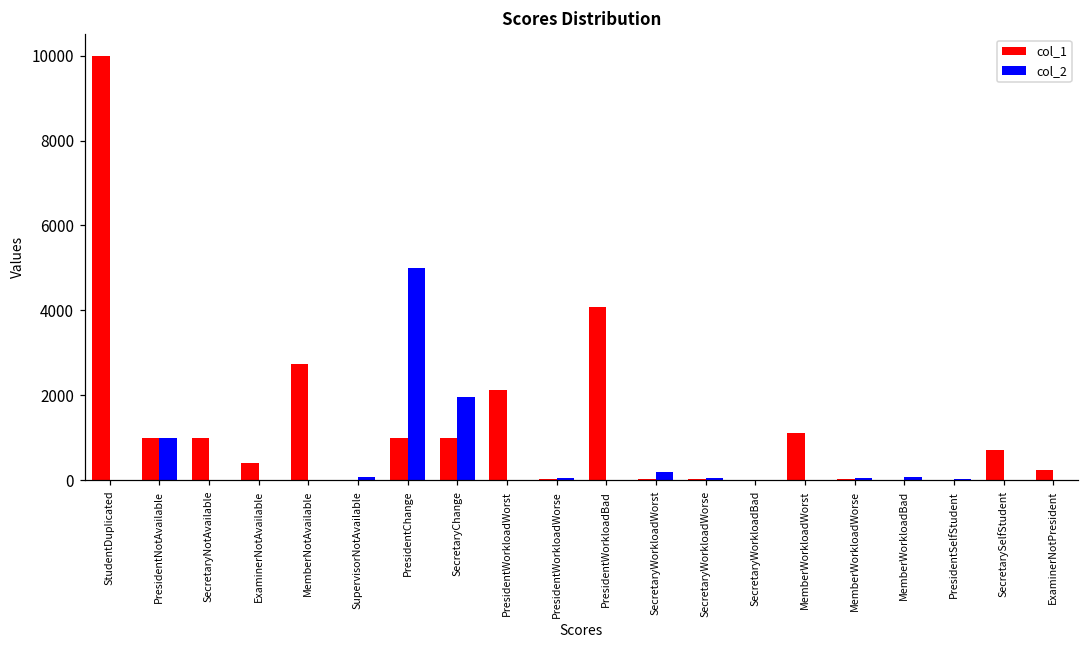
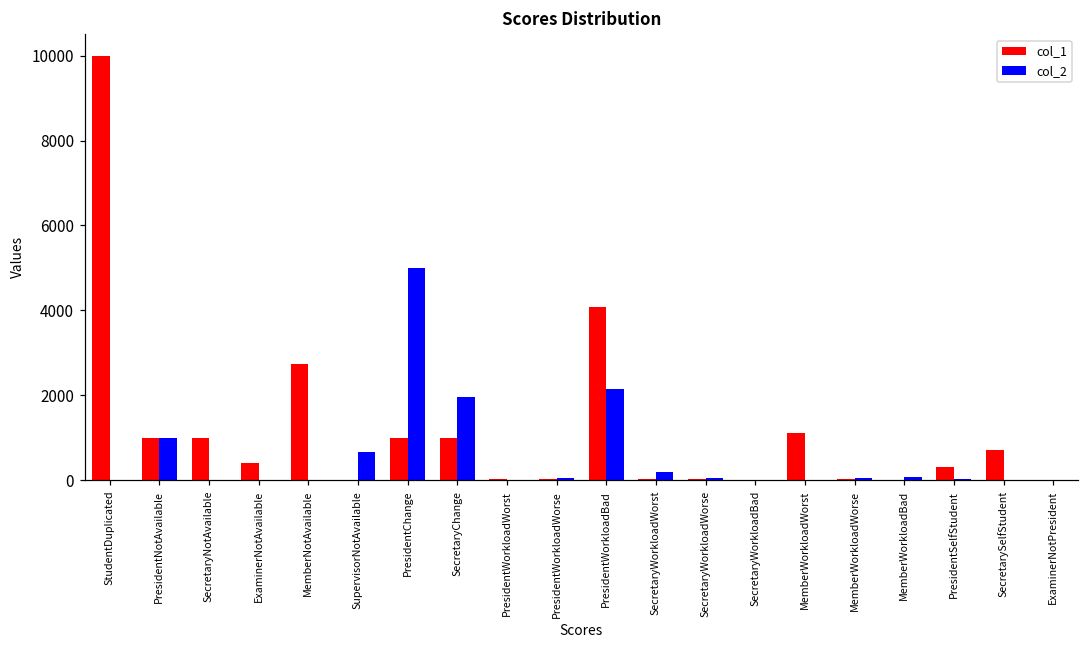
  {
    "col_1": {
      "StudentDuplicated": 10000,
      "PresidentNotAvailable": 1000,
      "SecretaryNotAvailable": 1000,
      "ExaminerNotAvailable": 400,
      "MemberNotAvailable": 2700,
      "PresidentChange": 1000,
      "SecretaryChange": 1000,
-     "PresidentWorkloadWorst": 2100,
+     "PresidentWorkloadWorst": 0,
      "PresidentWorkloadBad": 4100,
      "MemberWorkloadWorst": 1100,
-     "PresidentSelfStudent": 0,
+     "PresidentSelfStudent": 300,
      "SecretarySelfStudent": 700,
-     "ExaminerNotPresident": 200
+     "ExaminerNotPresident": 0
    },
    "col_2": {
      "StudentDuplicated": 0,
      "PresidentNotAvailable": 1000,
      "SecretaryNotAvailable": 0,
      "ExaminerNotAvailable": 0,
      "MemberNotAvailable": 0,
-     "SupervisorNotAvailable": 100,
+     "SupervisorNotAvailable": 700,
      "PresidentChange": 5000,
      "SecretaryChange": 2000,
      "PresidentWorkloadWorst": 0,
-     "PresidentWorkloadBad": 0,
+     "PresidentWorkloadBad": 2200,
      "SecretaryWorkloadWorst": 200,
      "SecretaryWorkloadBad": 0,
      "MemberWorkloadWorst": 0,
      "MemberWorkloadBad": 100
    }
  }
